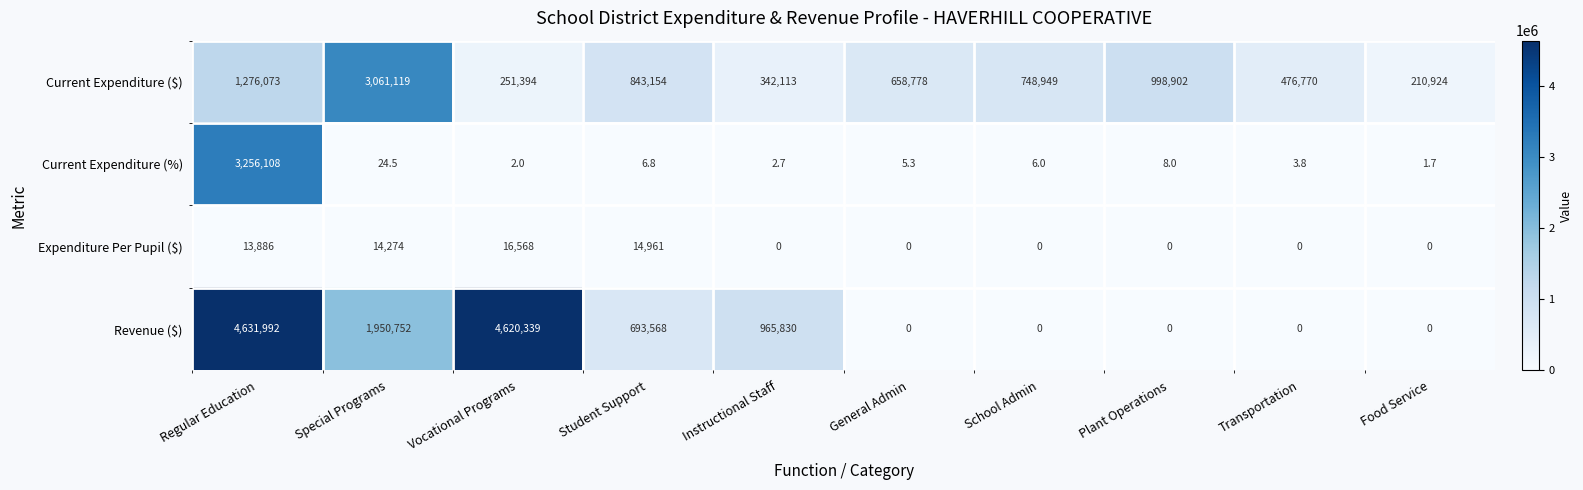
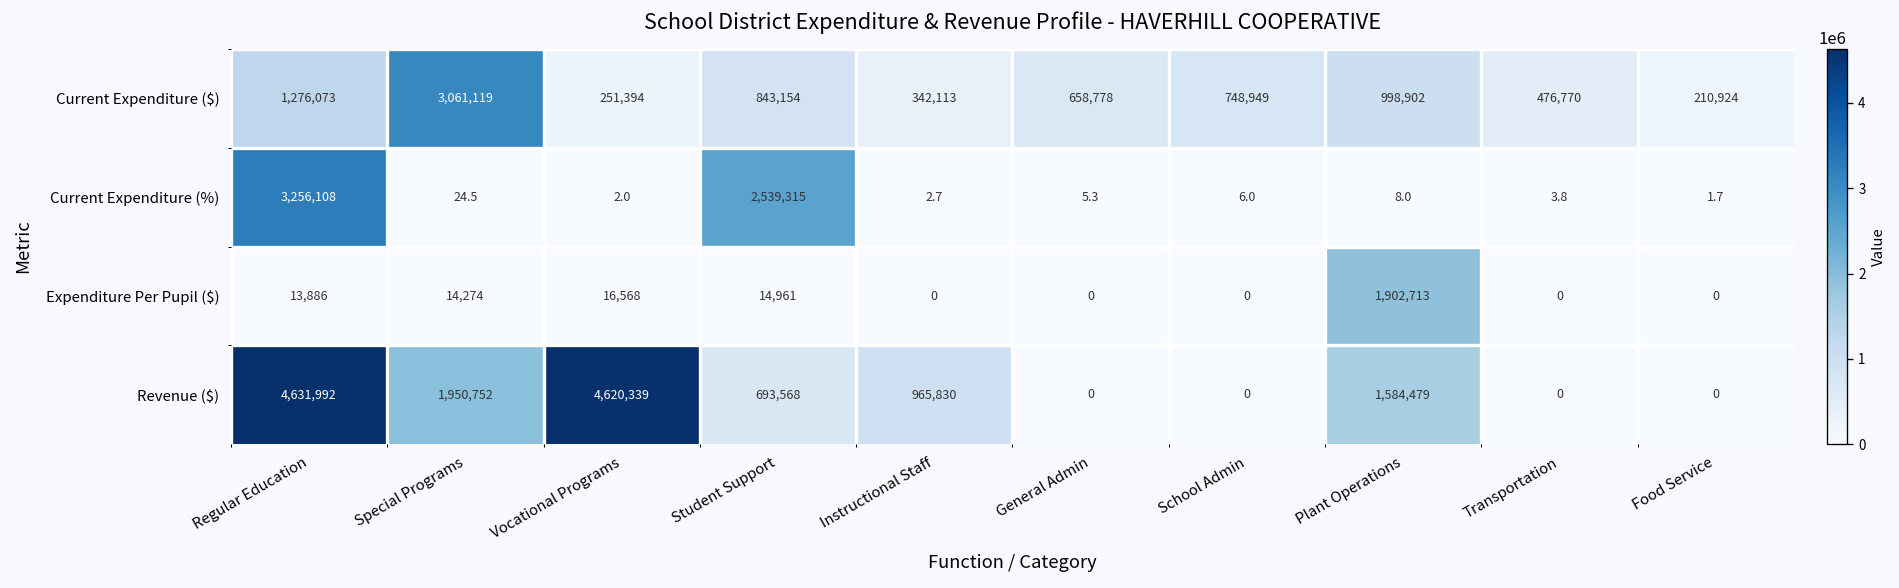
  {
    "Current Expenditure ($)": {
      "Regular Education": "1,276,073",
      "Special Programs": "3,061,119",
      "Vocational Programs": "251,394",
      "Student Support": "843,154",
      "Instructional Staff": "342,113",
      "General Admin": "658,778",
      "School Admin": "748,949",
      "Plant Operations": "998,902",
      "Transportation": "476,770",
      "Food Service": "210,924"
    },
    "Current Expenditure (%)": {
      "Regular Education": "3,256,108",
      "Special Programs": "24.5",
      "Vocational Programs": "2.0",
-     "Student Support": "6.8",
+     "Student Support": "2,539,315",
      "Instructional Staff": "2.7",
      "General Admin": "5.3",
      "School Admin": "6.0",
      "Plant Operations": "8.0",
      "Transportation": "3.8",
      "Food Service": "1.7"
    },
    "Expenditure Per Pupil ($)": {
      "Regular Education": "13,886",
      "Special Programs": "14,274",
      "Vocational Programs": "16,568",
      "Student Support": "14,961",
      "Instructional Staff": "0",
      "General Admin": "0",
      "School Admin": "0",
-     "Plant Operations": "0",
+     "Plant Operations": "1,902,713",
      "Transportation": "0",
      "Food Service": "0"
    },
    "Revenue ($)": {
      "Regular Education": "4,631,992",
      "Special Programs": "1,950,752",
      "Vocational Programs": "4,620,339",
      "Student Support": "693,568",
      "Instructional Staff": "965,830",
      "General Admin": "0",
      "School Admin": "0",
-     "Plant Operations": "0",
+     "Plant Operations": "1,584,479",
      "Transportation": "0",
      "Food Service": "0"
    }
  }
